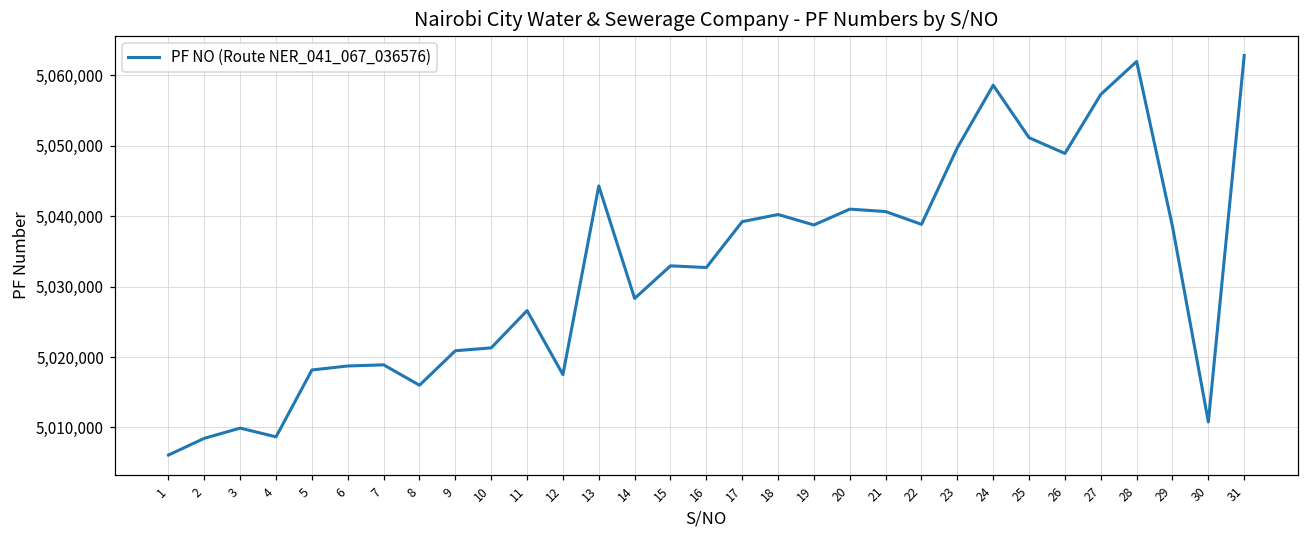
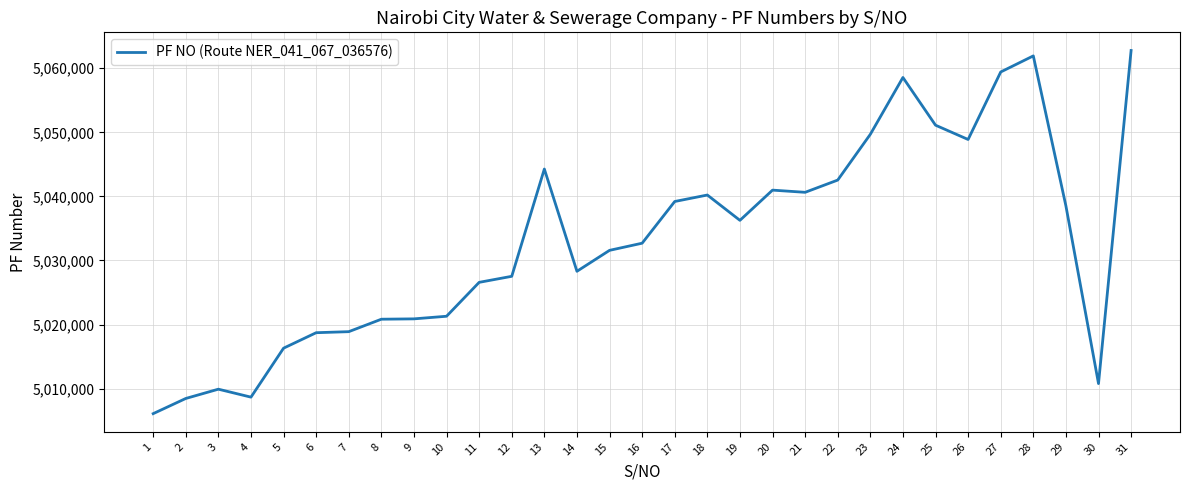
  {
    "1": "5,006,000",
    "2": "5,008,000",
    "3": "5,010,000",
    "4": "5,009,000",
-   "5": "5,018,000",
+   "5": "5,016,000",
    "6": "5,019,000",
    "7": "5,019,000",
-   "8": "5,016,000",
+   "8": "5,021,000",
    "9": "5,021,000",
    "10": "5,021,000",
    "11": "5,027,000",
-   "12": "5,017,000",
+   "12": "5,028,000",
    "13": "5,044,000",
    "14": "5,028,000",
-   "15": "5,033,000",
+   "15": "5,032,000",
    "16": "5,033,000",
    "17": "5,039,000",
    "18": "5,040,000",
-   "19": "5,039,000",
+   "19": "5,036,000",
    "20": "5,041,000",
    "21": "5,041,000",
-   "22": "5,039,000",
+   "22": "5,043,000",
    "23": "5,050,000",
    "24": "5,059,000",
    "25": "5,051,000",
    "26": "5,049,000",
-   "27": "5,057,000",
+   "27": "5,059,000",
    "28": "5,062,000",
    "29": "5,039,000",
    "30": "5,011,000",
    "31": "5,063,000"
  }
